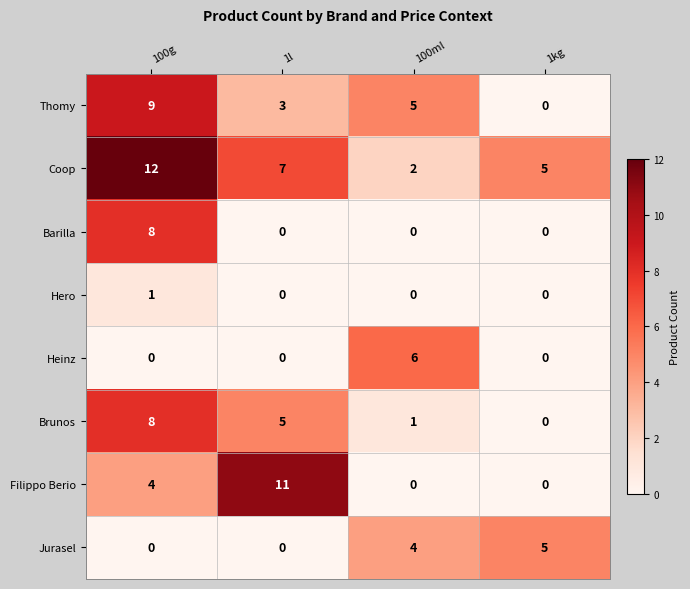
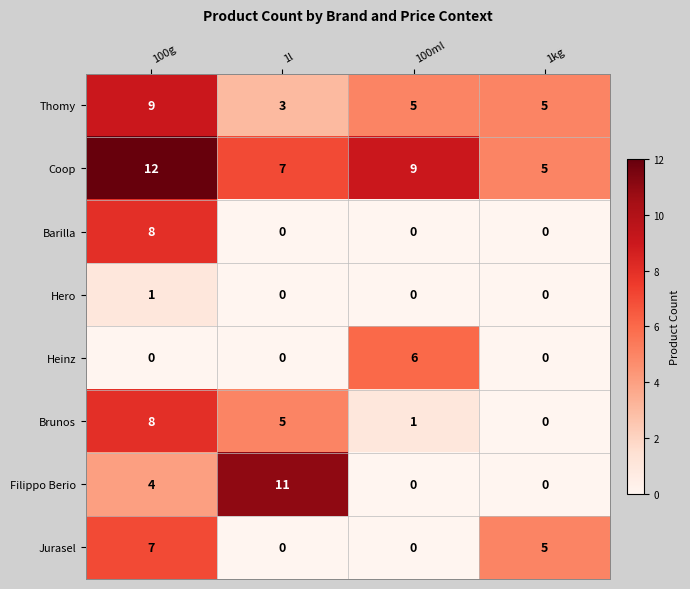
  {
    "Thomy": {
      "100g": 9,
      "1l": 3,
      "100ml": 5,
-     "1kg": 0
+     "1kg": 5
    },
    "Coop": {
      "100g": 12,
      "1l": 7,
-     "100ml": 2,
+     "100ml": 9,
      "1kg": 5
    },
    "Barilla": {
      "100g": 8,
      "1l": 0,
      "100ml": 0,
      "1kg": 0
    },
    "Hero": {
      "100g": 1,
      "1l": 0,
      "100ml": 0,
      "1kg": 0
    },
    "Heinz": {
      "100g": 0,
      "1l": 0,
      "100ml": 6,
      "1kg": 0
    },
    "Brunos": {
      "100g": 8,
      "1l": 5,
      "100ml": 1,
      "1kg": 0
    },
    "Filippo Berio": {
      "100g": 4,
      "1l": 11,
      "100ml": 0,
      "1kg": 0
    },
    "Jurasel": {
-     "100g": 0,
+     "100g": 7,
      "1l": 0,
-     "100ml": 4,
+     "100ml": 0,
      "1kg": 5
    }
  }
